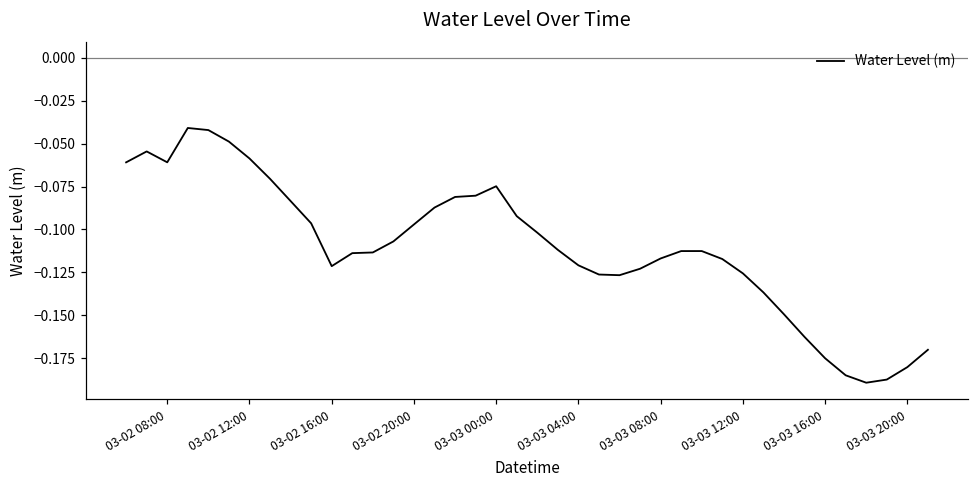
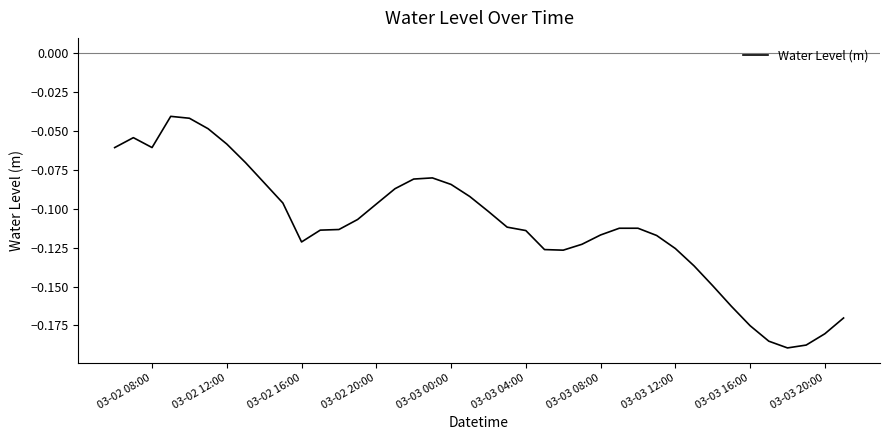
  {
    "03-02 08:00": -0.061,
    "03-02 12:00": -0.059,
    "03-02 16:00": -0.121,
    "03-02 20:00": -0.097,
-   "03-03 00:00": -0.075,
-   "03-03 04:00": -0.121,
+   "03-03 00:00": -0.085,
+   "03-03 04:00": -0.114,
    "03-03 08:00": -0.117,
    "03-03 12:00": -0.126,
    "03-03 16:00": -0.175,
    "03-03 20:00": -0.180
  }
